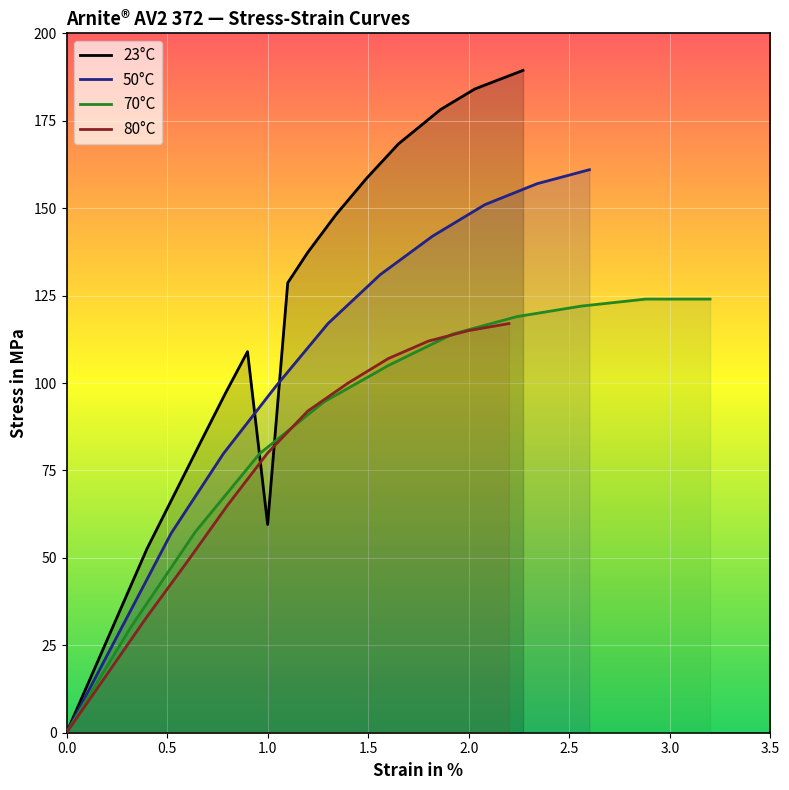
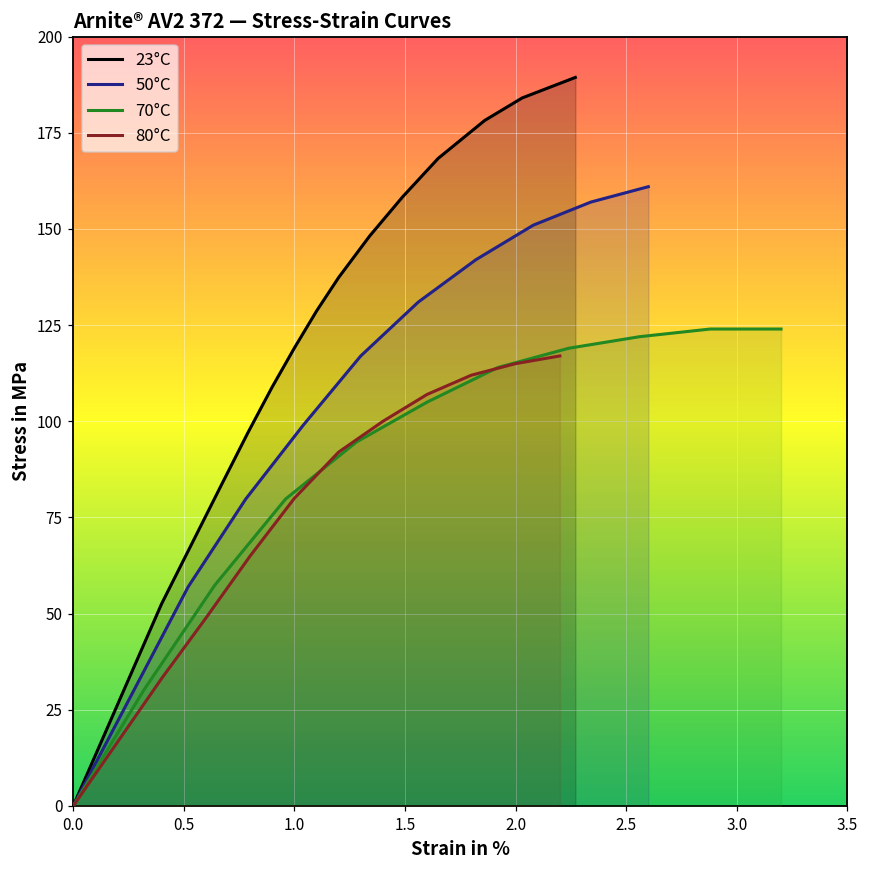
  {
    "23°C": {
-     "1.0": 60
+     "1.0": 119
    },
    "80°C": {
      "1.0": 80,
      "2.0": 115
    }
  }
